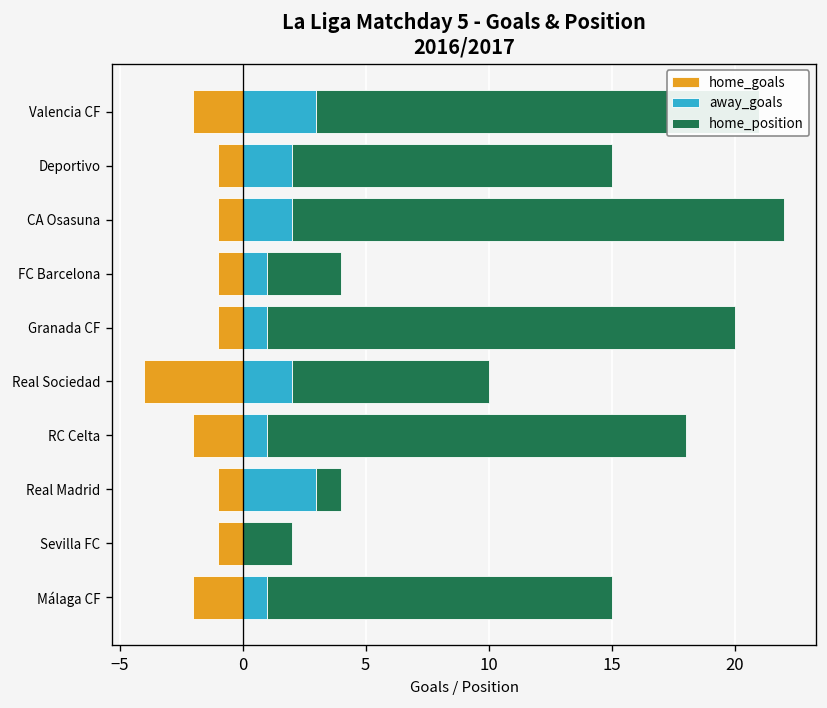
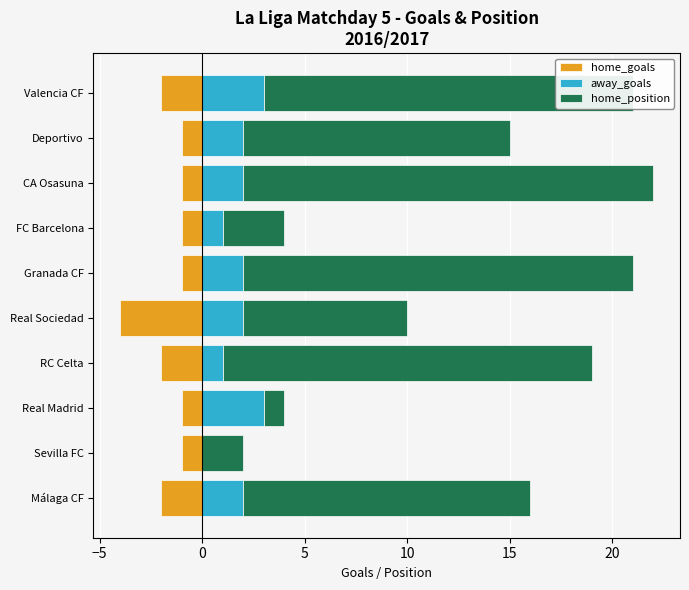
  {
    "home_goals": {
      "Valencia CF": -2,
      "Deportivo": -1,
      "CA Osasuna": -1,
      "FC Barcelona": -1,
      "Granada CF": -1,
      "Real Sociedad": -4,
      "RC Celta": -2,
      "Real Madrid": -1,
      "Sevilla FC": -1,
      "Málaga CF": -2
    },
    "away_goals": {
      "Valencia CF": 3,
      "Deportivo": 2,
      "CA Osasuna": 2,
      "FC Barcelona": 1,
-     "Granada CF": 1,
+     "Granada CF": 2,
      "Real Sociedad": 2,
      "RC Celta": 1,
      "Real Madrid": 3,
      "Sevilla FC": 0,
-     "Málaga CF": 1
+     "Málaga CF": 2
    },
    "home_position": {
      "Deportivo": 13,
      "CA Osasuna": 20,
      "FC Barcelona": 3,
      "Granada CF": 19,
      "Real Sociedad": 8,
-     "RC Celta": 17,
+     "RC Celta": 18,
      "Real Madrid": 1,
      "Sevilla FC": 2,
      "Málaga CF": 14
    }
  }
